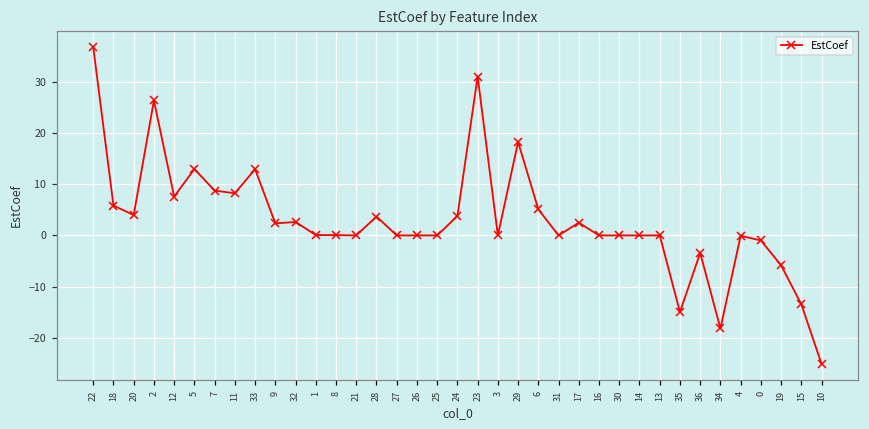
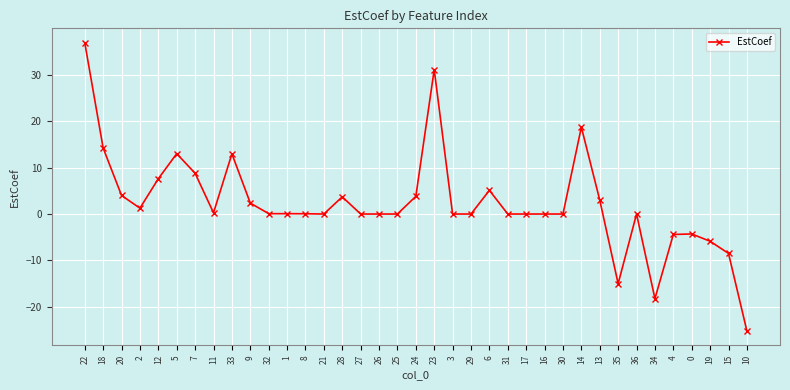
  {
    "22": 37,
-   "18": 6,
+   "18": 14,
    "20": 4,
-   "2": 26,
+   "2": 1,
    "12": 8,
    "5": 13,
    "7": 9,
-   "11": 8,
+   "11": 0,
    "33": 13,
    "9": 2,
-   "32": 3,
+   "32": 0,
    "1": 0,
    "8": 0,
    "21": 0,
    "28": 4,
    "27": 0,
    "26": 0,
    "25": 0,
    "24": 4,
    "23": 31,
    "3": 0,
-   "29": 18,
+   "29": 0,
    "6": 5,
    "31": 0,
-   "17": 3,
+   "17": 0,
    "16": 0,
    "30": 0,
-   "14": 0,
-   "13": 0,
+   "14": 19,
+   "13": 3,
    "35": -15,
-   "36": -3,
+   "36": 0,
    "34": -18,
-   "4": 0,
-   "0": -1,
+   "4": -4,
+   "0": -4,
    "19": -6,
-   "15": -13,
+   "15": -8,
    "10": -25
  }
